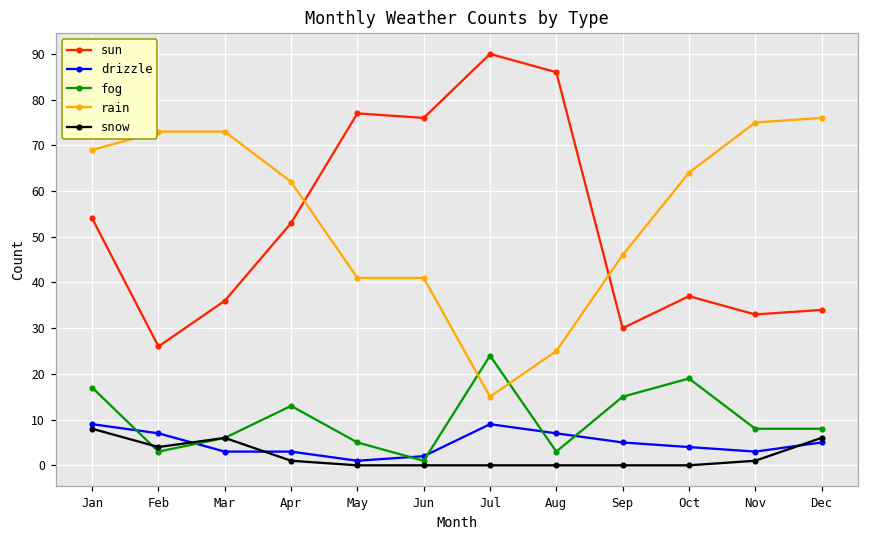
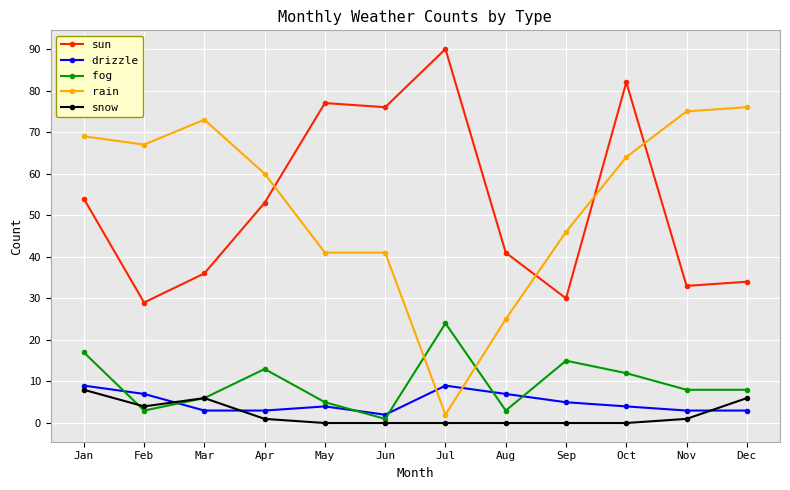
  {
    "sun": {
      "Jan": 54,
-     "Feb": 26,
+     "Feb": 29,
      "Mar": 36,
      "Apr": 53,
      "May": 77,
      "Jun": 76,
      "Jul": 90,
-     "Aug": 86,
+     "Aug": 41,
      "Sep": 30,
-     "Oct": 37,
+     "Oct": 82,
      "Nov": 33,
      "Dec": 34
    },
    "drizzle": {
      "Jan": 9,
      "Feb": 7,
      "Mar": 3,
      "Apr": 3,
-     "May": 1,
+     "May": 4,
      "Jun": 2,
      "Jul": 9,
      "Aug": 7,
      "Sep": 5,
      "Oct": 4,
      "Nov": 3,
-     "Dec": 5
+     "Dec": 3
    },
    "fog": {
      "Jan": 17,
      "Feb": 3,
      "Apr": 13,
      "May": 5,
      "Jun": 1,
      "Jul": 24,
      "Aug": 3,
      "Sep": 15,
-     "Oct": 19,
+     "Oct": 12,
      "Nov": 8,
      "Dec": 8
    },
    "rain": {
      "Jan": 69,
-     "Feb": 73,
+     "Feb": 67,
      "Mar": 73,
-     "Apr": 62,
+     "Apr": 60,
      "May": 41,
      "Jun": 41,
-     "Jul": 15,
+     "Jul": 2,
      "Aug": 25,
      "Sep": 46,
      "Oct": 64,
      "Nov": 75,
      "Dec": 76
    },
    "snow": {
      "Jan": 8,
      "Feb": 4,
      "Apr": 1,
      "May": 0,
      "Jun": 0,
      "Jul": 0,
      "Aug": 0,
      "Sep": 0,
      "Oct": 0,
      "Nov": 1,
      "Dec": 6
    }
  }
